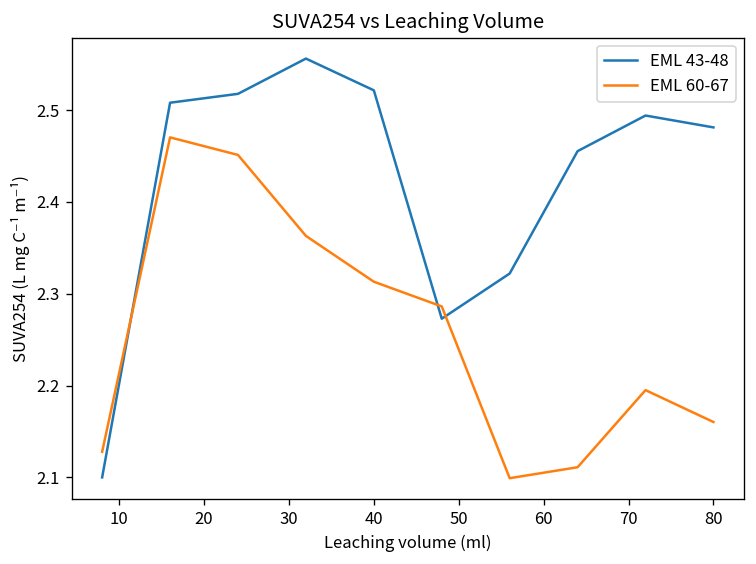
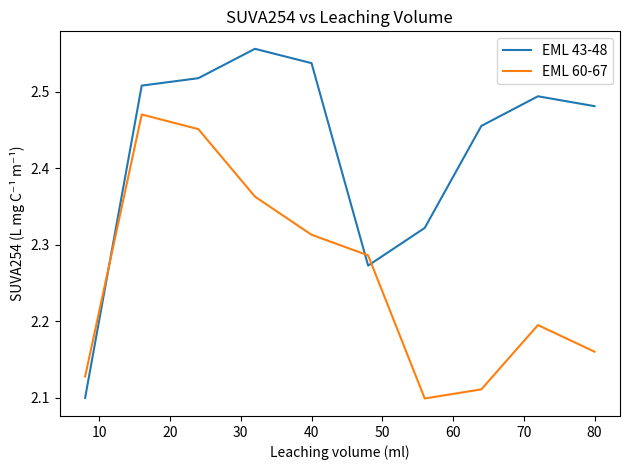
  {
    "EML 43-48": {
-     "40": 2.52,
+     "40": 2.54,
      "80": 2.48
    },
    "EML 60-67": {
      "40": 2.31,
      "80": 2.16
    }
  }
